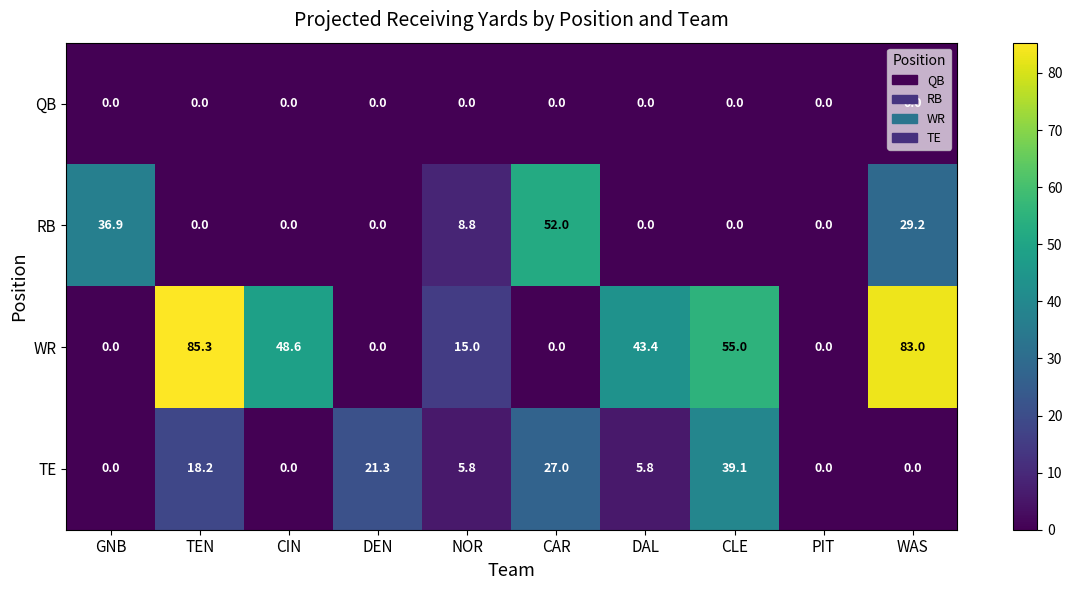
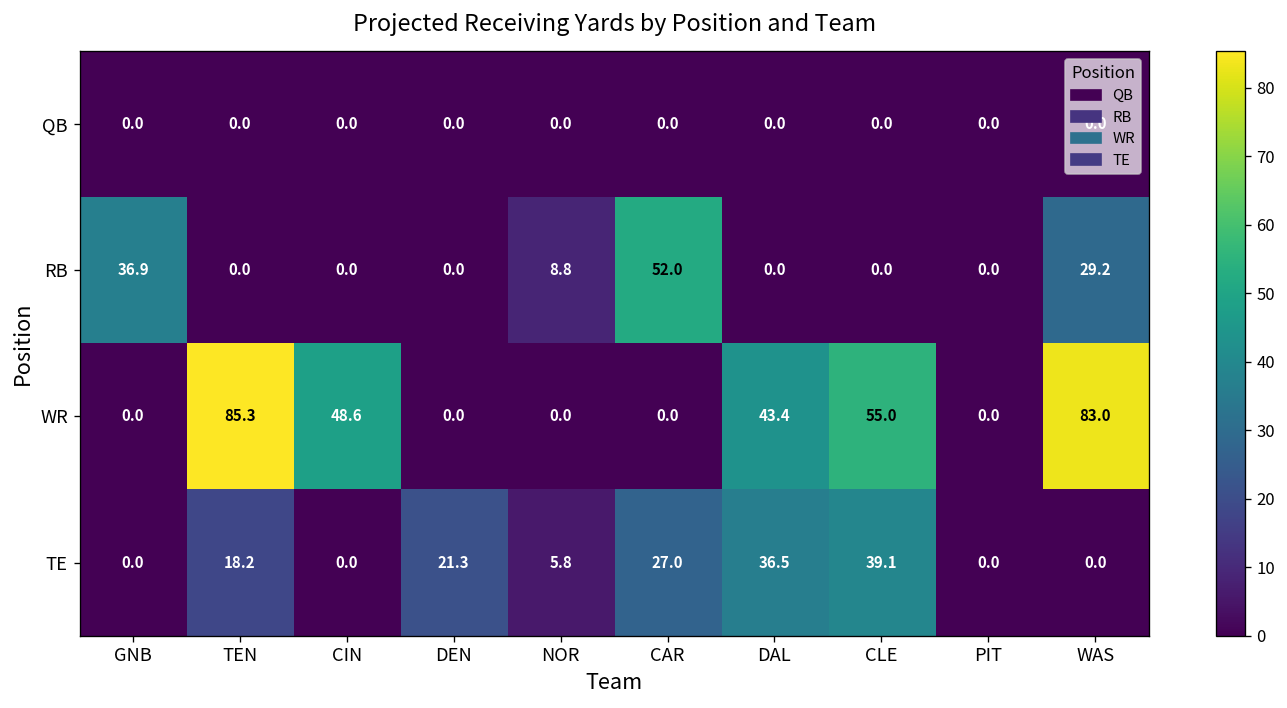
  {
    "QB": {
      "GNB": 0.0,
      "TEN": 0.0,
      "CIN": 0.0,
      "DEN": 0.0,
      "NOR": 0.0,
      "CAR": 0.0,
      "DAL": 0.0,
      "CLE": 0.0,
      "PIT": 0.0
    },
    "RB": {
      "GNB": 36.9,
      "TEN": 0.0,
      "CIN": 0.0,
      "DEN": 0.0,
      "NOR": 8.8,
      "CAR": 52.0,
      "DAL": 0.0,
      "CLE": 0.0,
      "PIT": 0.0,
      "WAS": 29.2
    },
    "WR": {
      "GNB": 0.0,
      "TEN": 85.3,
      "CIN": 48.6,
      "DEN": 0.0,
-     "NOR": 15.0,
+     "NOR": 0.0,
      "CAR": 0.0,
      "DAL": 43.4,
      "CLE": 55.0,
      "PIT": 0.0,
      "WAS": 83.0
    },
    "TE": {
      "GNB": 0.0,
      "TEN": 18.2,
      "CIN": 0.0,
      "DEN": 21.3,
      "NOR": 5.8,
      "CAR": 27.0,
-     "DAL": 5.8,
+     "DAL": 36.5,
      "CLE": 39.1,
      "PIT": 0.0,
      "WAS": 0.0
    }
  }
